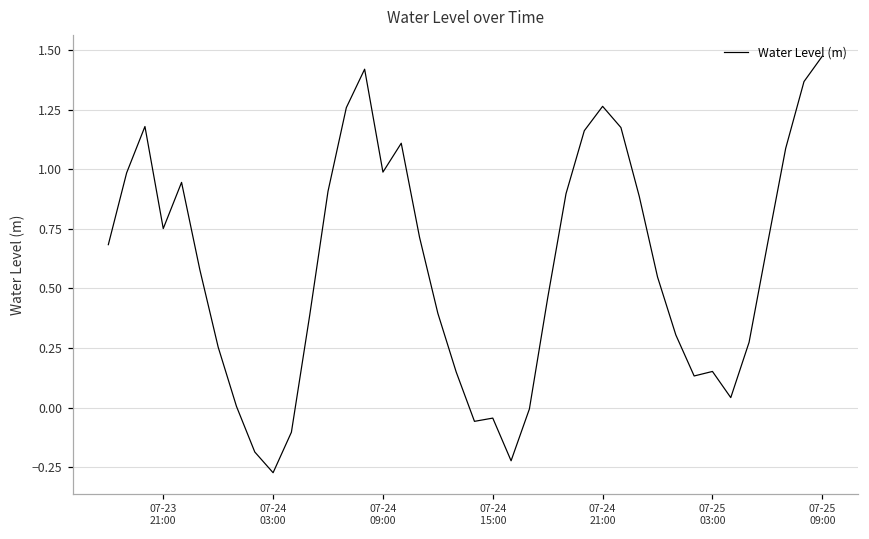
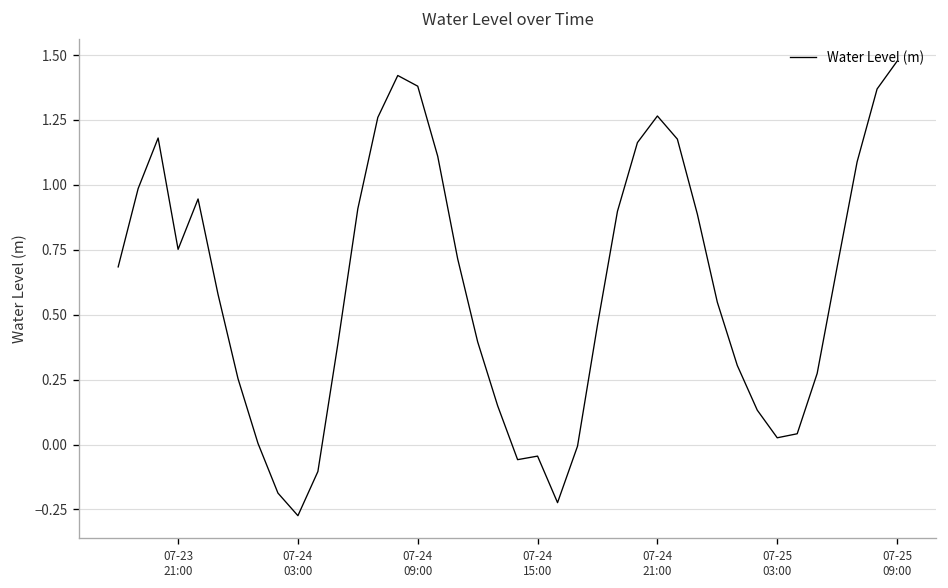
  {
    "07-23 21:00": 0.75,
    "07-24 03:00": -0.27,
-   "07-24 09:00": 0.99,
+   "07-24 09:00": 1.38,
    "07-24 15:00": -0.04,
    "07-24 21:00": 1.27,
-   "07-25 03:00": 0.15,
+   "07-25 03:00": 0.03,
    "07-25 09:00": 1.48
  }
